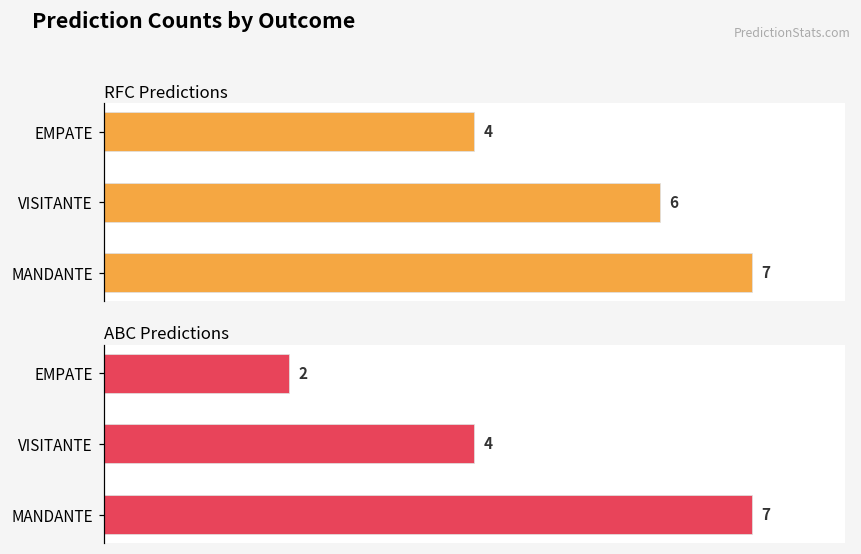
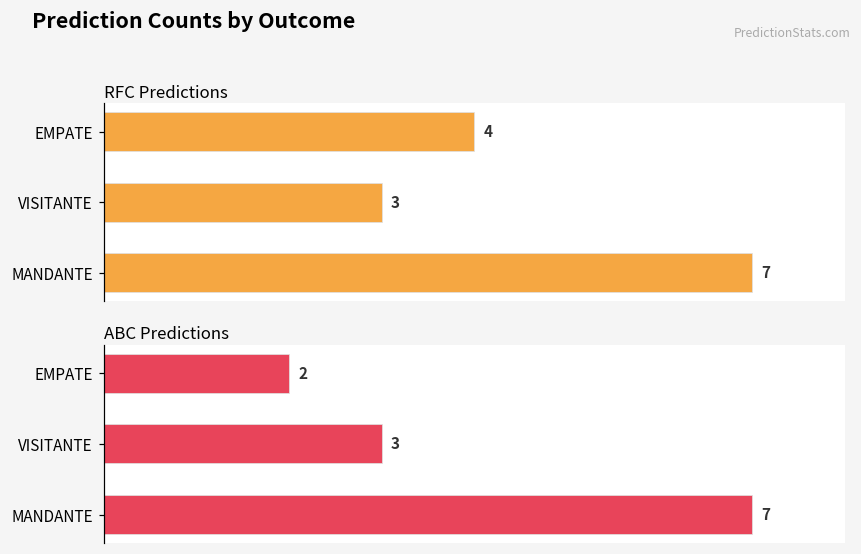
  {
    "RFC Predictions": {
      "EMPATE": 4,
-     "VISITANTE": 6,
+     "VISITANTE": 3,
      "MANDANTE": 7
    },
    "ABC Predictions": {
      "EMPATE": 2,
-     "VISITANTE": 4,
+     "VISITANTE": 3,
      "MANDANTE": 7
    }
  }
